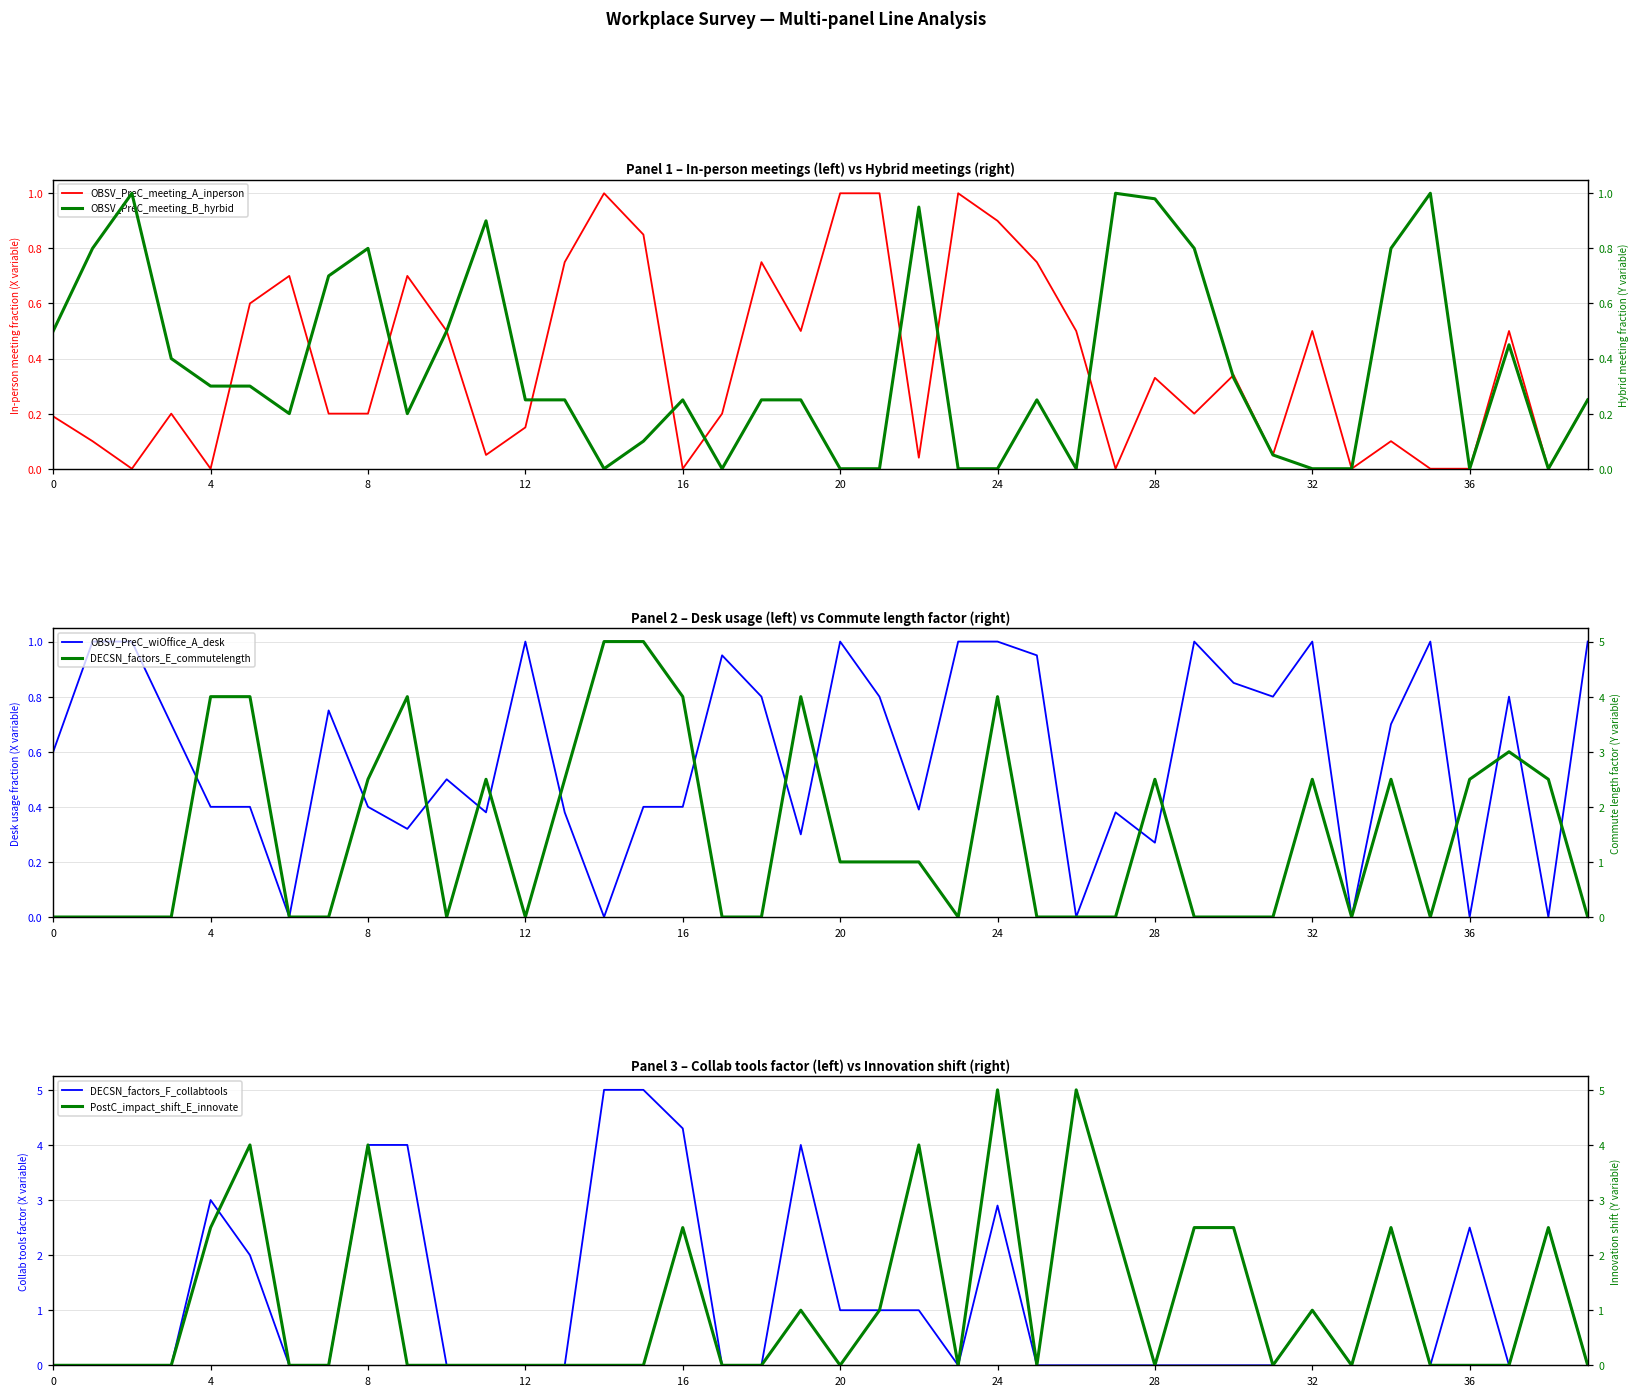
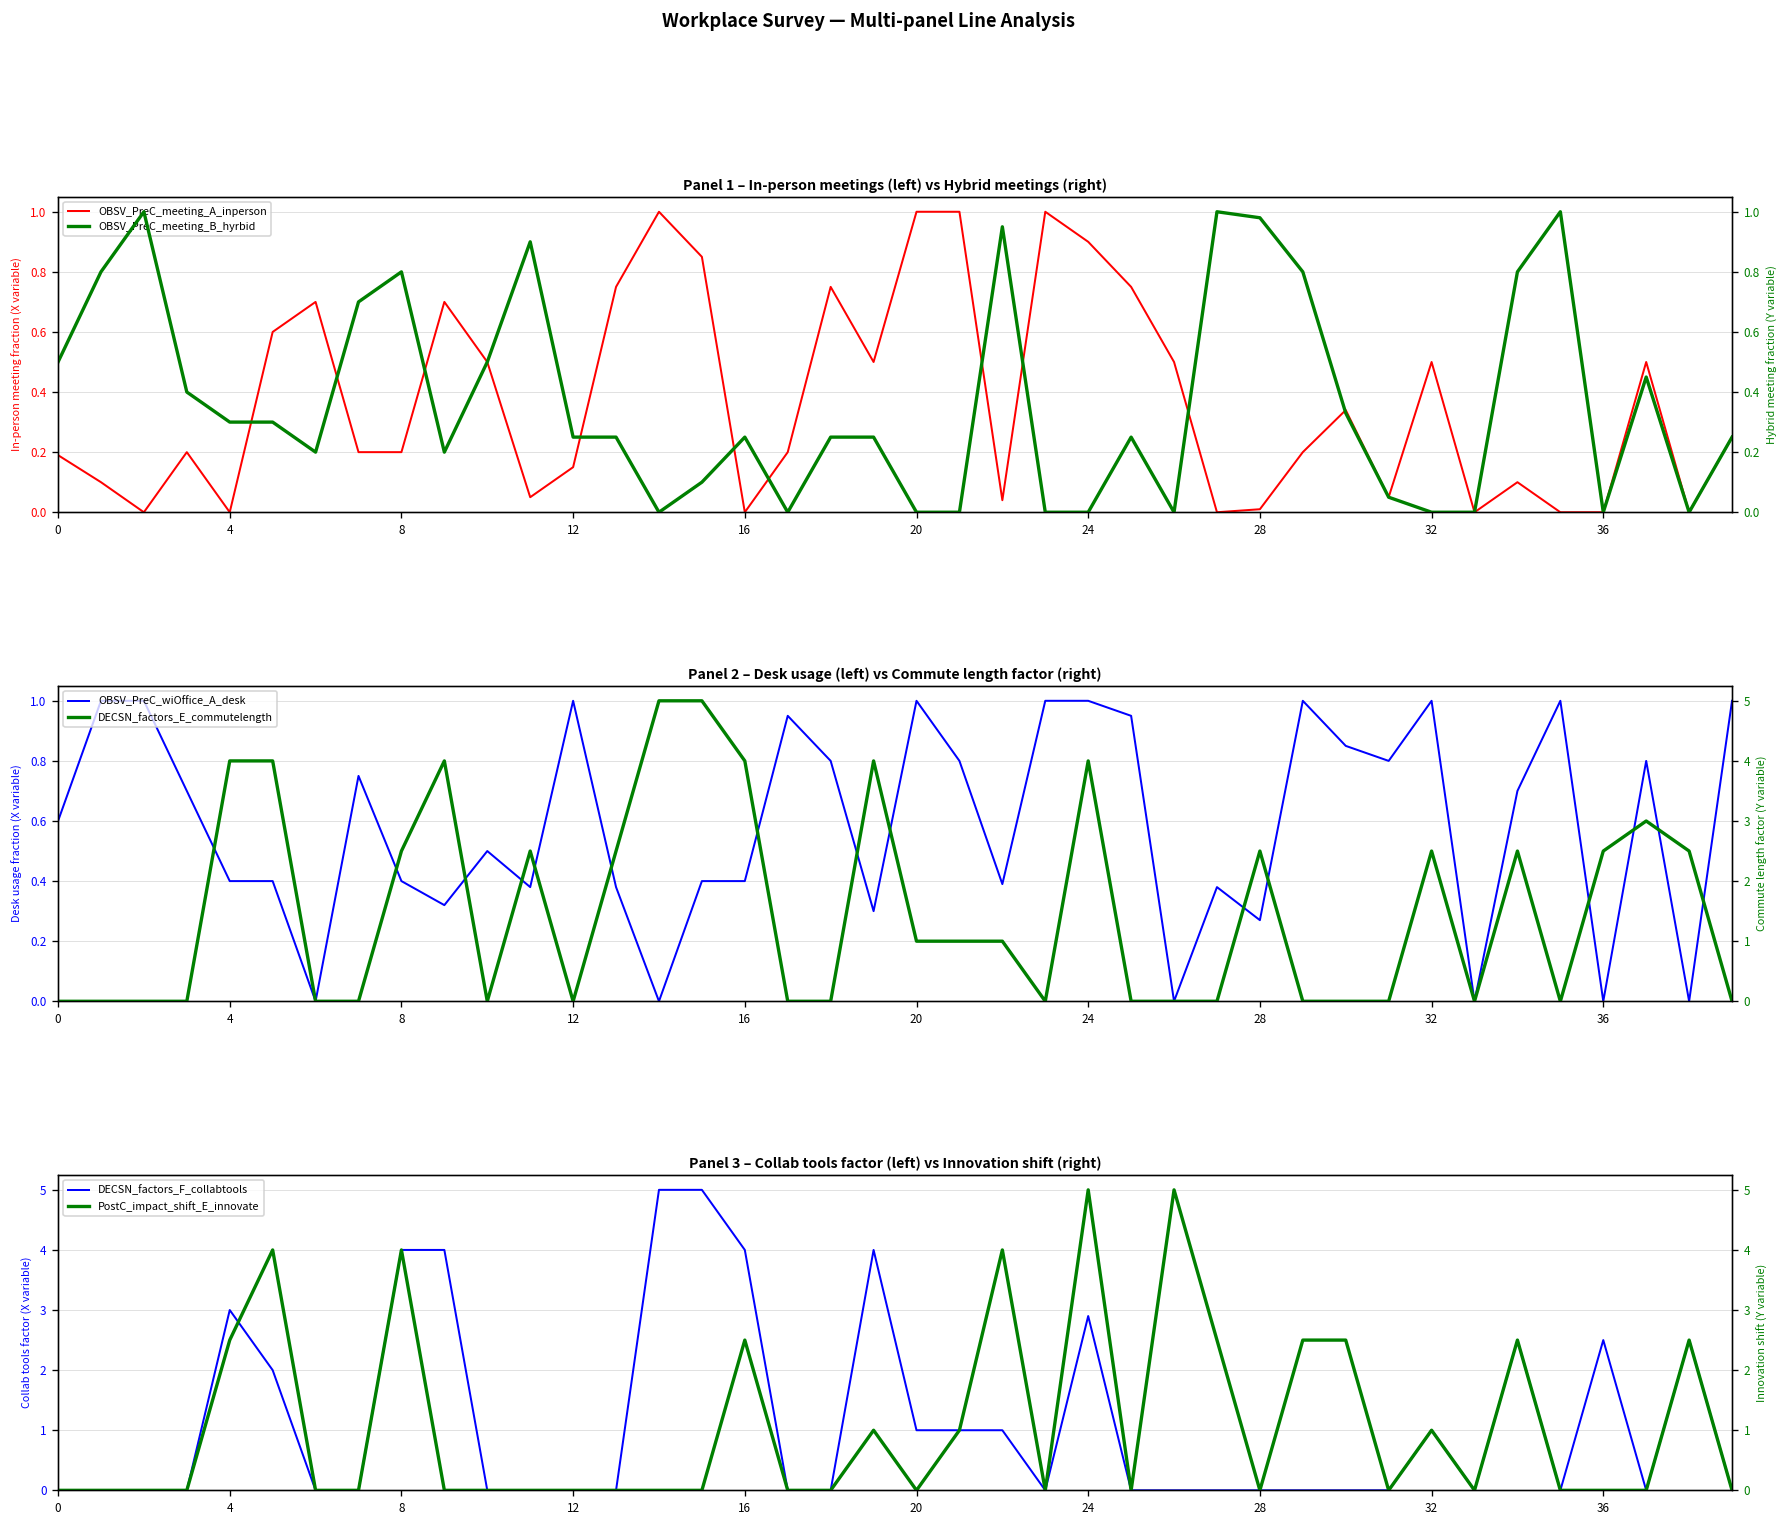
  {
    "Panel 1 – In-person meetings (left) vs Hybrid meetings (right)": {
      "OBSV_PreC_meeting_A_inperson": {
        "0": 0.19,
        "4": 0.00,
        "8": 0.20,
        "12": 0.15,
        "16": 0.00,
        "20": 1.00,
        "24": 0.90,
-       "28": 0.33,
+       "28": 0.01,
        "32": 0.50,
        "36": 0.00
      },
      "OBSV_PreC_meeting_B_hyrbid": {
        "0": 0.50,
        "4": 0.30,
        "8": 0.80,
        "12": 0.25,
        "16": 0.25,
        "20": 0.00,
        "24": 0.00,
        "28": 0.98,
        "32": 0.00,
        "36": 0.00
      }
    },
    "Panel 3 – Collab tools factor (left) vs Innovation shift (right)": {
      "DECSN_factors_F_collabtools": {
        "0": 0.0,
        "4": 3.0,
        "8": 4.0,
        "12": 0.0,
-       "16": 4.3,
+       "16": 4.0,
        "20": 1.0,
        "24": 2.9,
        "28": 0.0,
        "32": 1.0,
        "36": 2.5
      },
      "PostC_impact_shift_E_innovate": {
        "0": 0.0,
        "4": 2.5,
        "8": 4.0,
        "12": 0.0,
        "16": 2.5,
        "20": 0.0,
        "24": 5.0,
        "28": 0.0,
        "32": 1.0,
        "36": 0.0
      }
    }
  }
